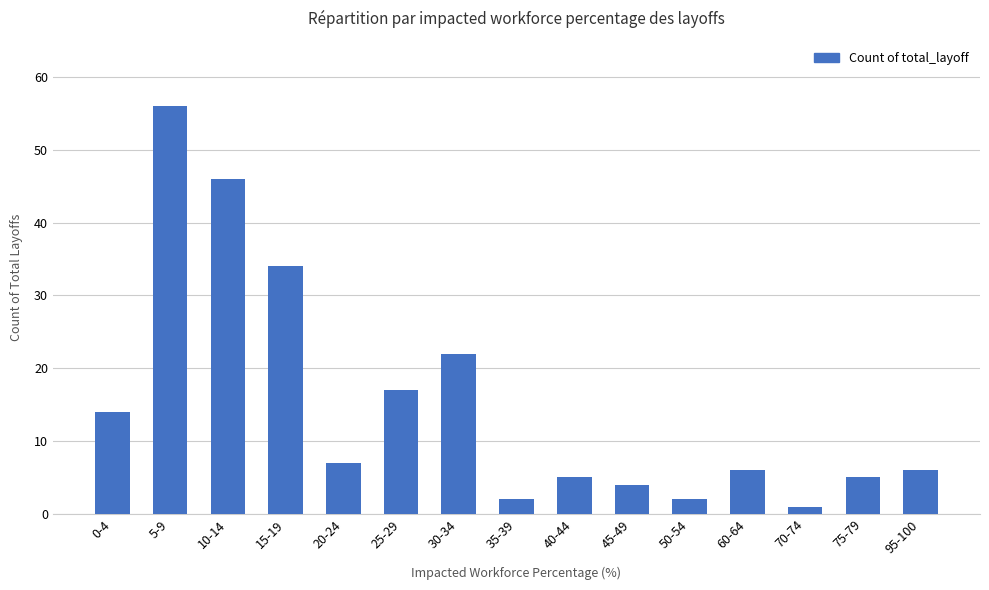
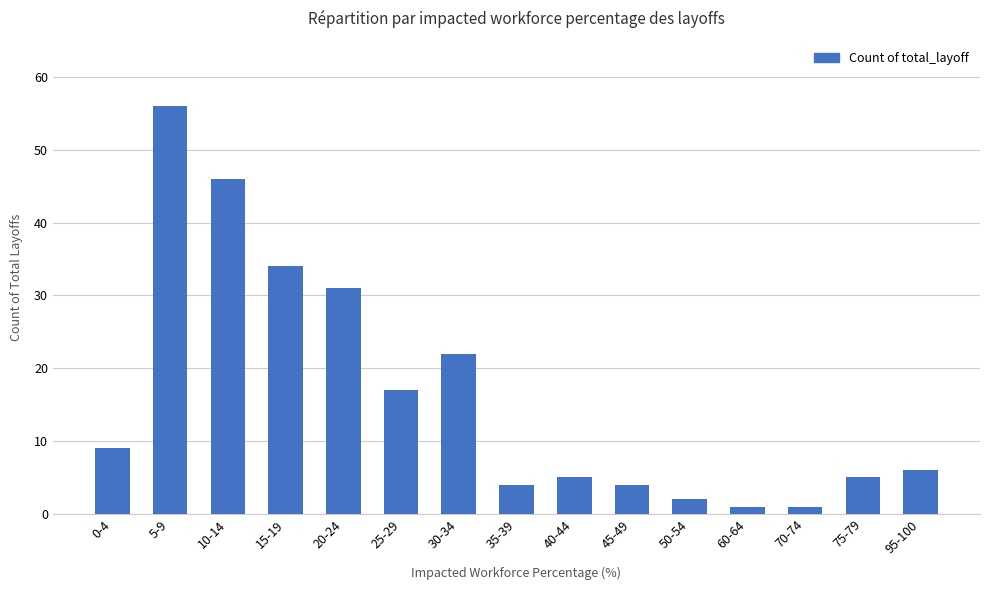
  {
-   "0-4": 14,
+   "0-4": 9,
    "5-9": 56,
    "10-14": 46,
    "15-19": 34,
-   "20-24": 7,
+   "20-24": 31,
    "25-29": 17,
    "30-34": 22,
-   "35-39": 2,
+   "35-39": 4,
    "40-44": 5,
    "45-49": 4,
    "50-54": 2,
-   "60-64": 6,
+   "60-64": 1,
    "70-74": 1,
    "75-79": 5,
    "95-100": 6
  }
